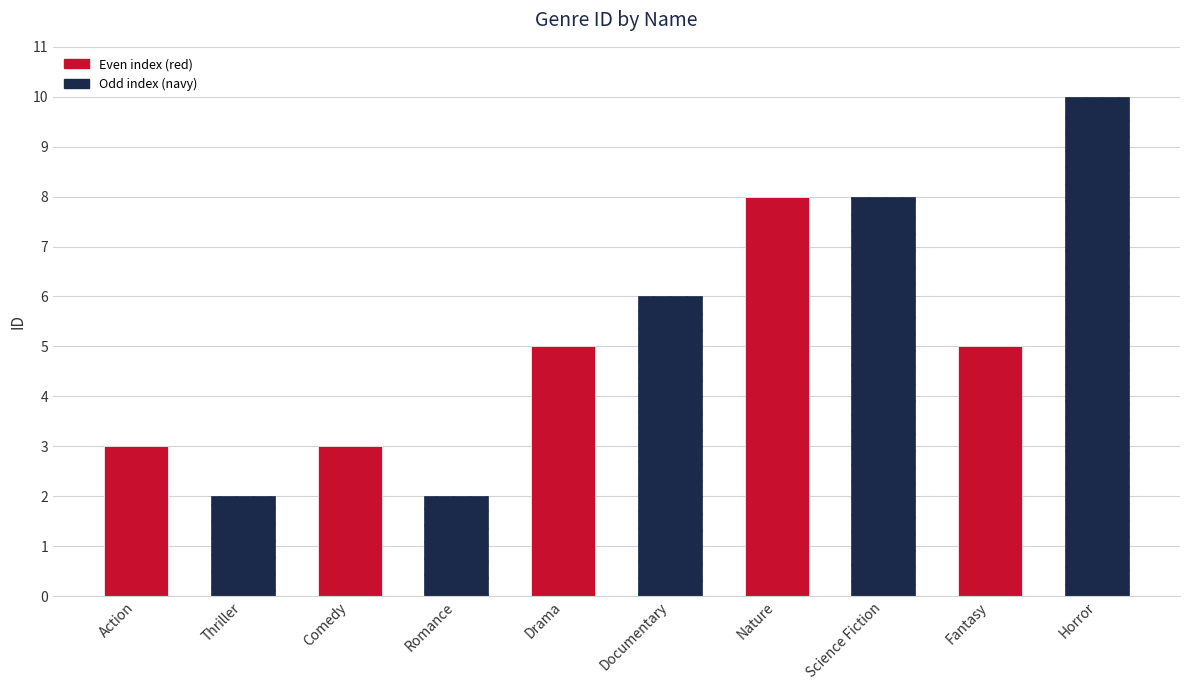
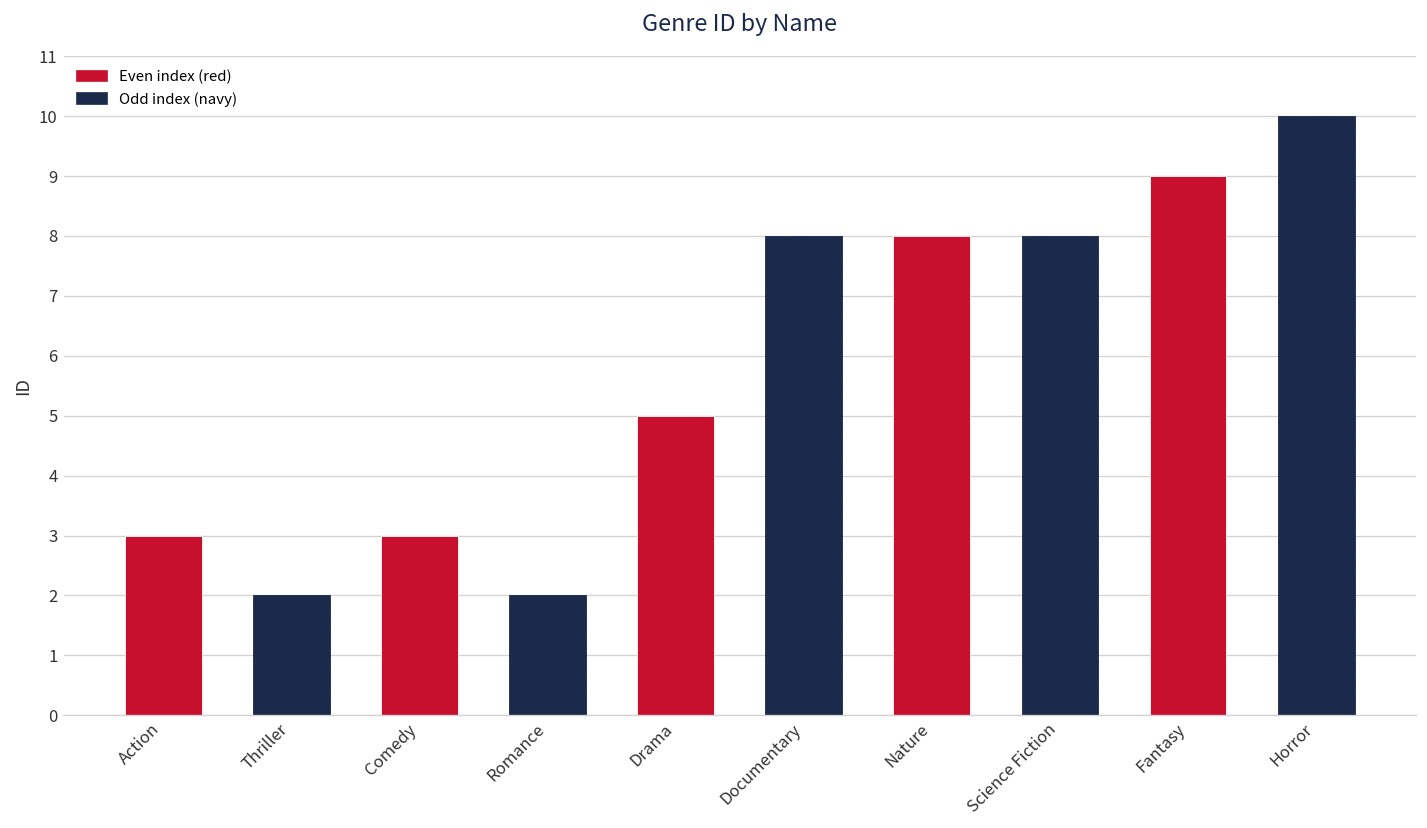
  {
    "Action": 3,
    "Thriller": 2,
    "Comedy": 3,
    "Romance": 2,
    "Drama": 5,
-   "Documentary": 6,
+   "Documentary": 8,
    "Nature": 8,
    "Science Fiction": 8,
-   "Fantasy": 5,
+   "Fantasy": 9,
    "Horror": 10
  }
